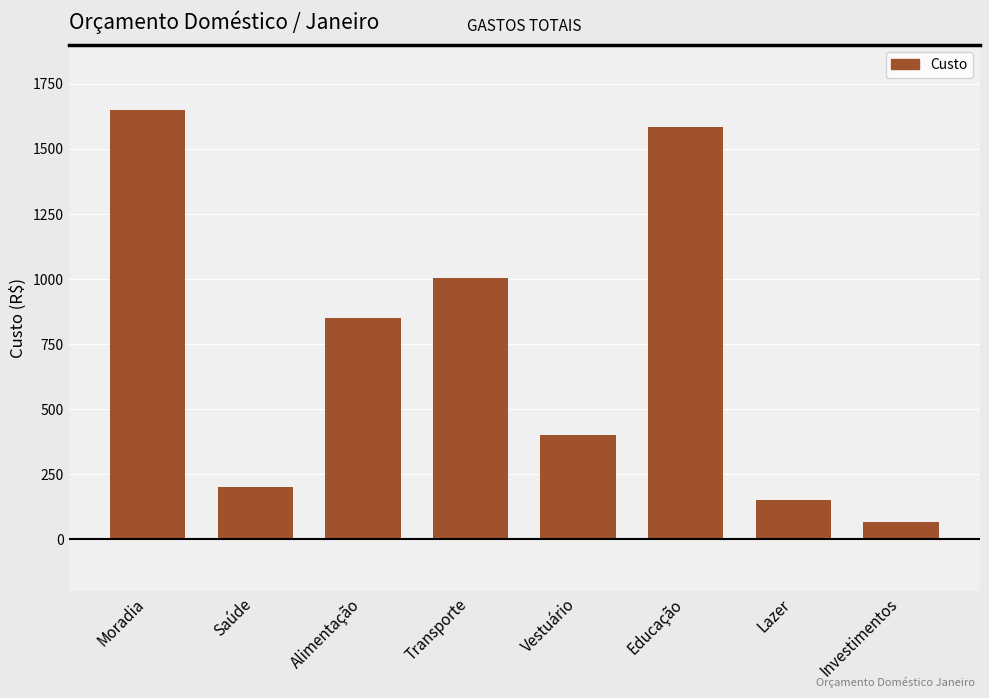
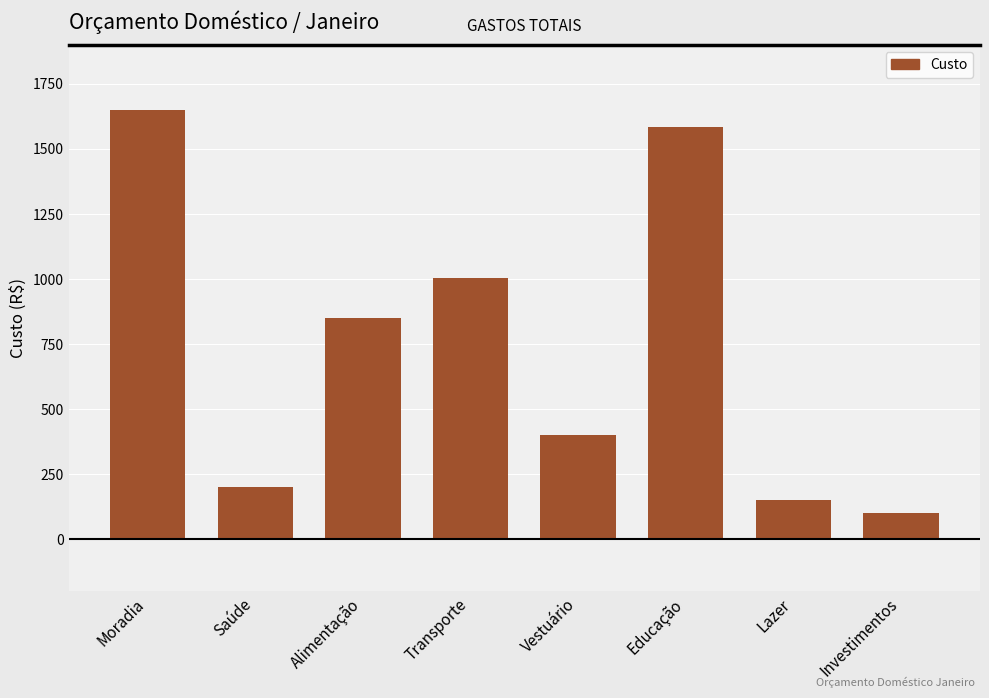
  {
    "Moradia": 1650,
    "Saúde": 200,
    "Alimentação": 850,
    "Transporte": 1010,
    "Vestuário": 400,
    "Educação": 1590,
    "Lazer": 150,
-   "Investimentos": 70
+   "Investimentos": 100
  }
